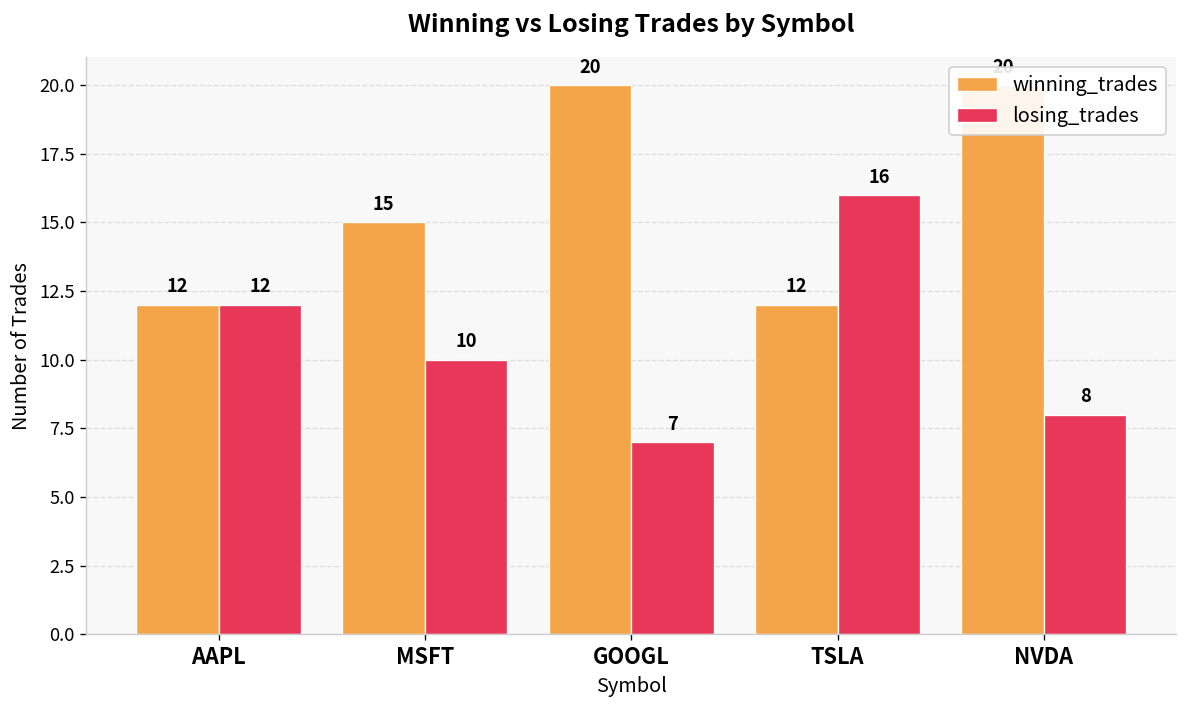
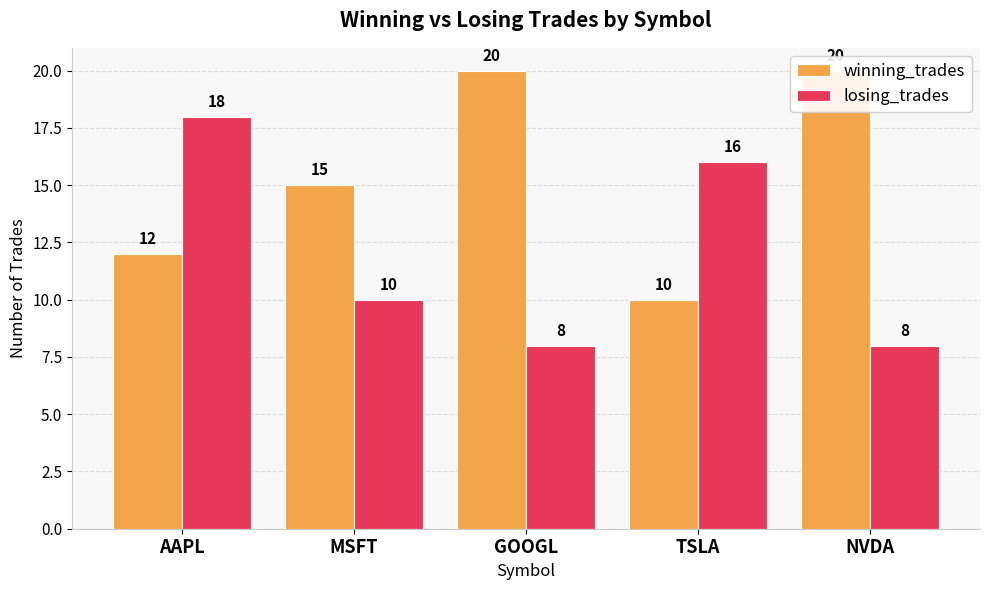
  {
    "winning_trades": {
      "AAPL": 12,
      "MSFT": 15,
      "GOOGL": 20,
-     "TSLA": 12
+     "TSLA": 10
    },
    "losing_trades": {
-     "AAPL": 12,
+     "AAPL": 18,
      "MSFT": 10,
-     "GOOGL": 7,
+     "GOOGL": 8,
      "TSLA": 16,
      "NVDA": 8
    }
  }
